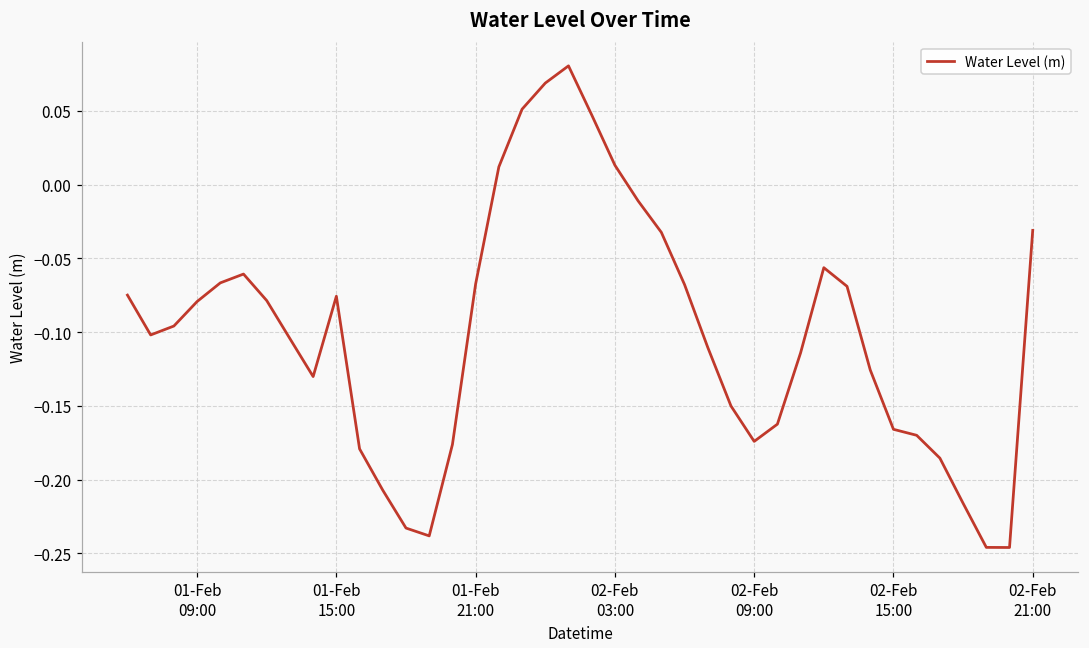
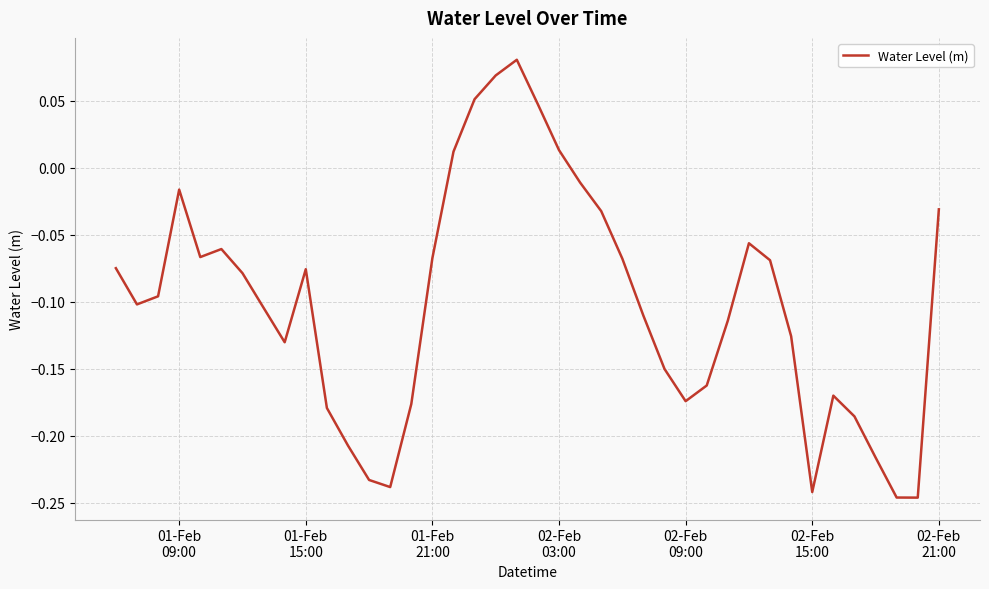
  {
-   "01-Feb 09:00": -0.079,
+   "01-Feb 09:00": -0.016,
    "01-Feb 15:00": -0.076,
    "01-Feb 21:00": -0.067,
    "02-Feb 03:00": 0.013,
    "02-Feb 09:00": -0.174,
-   "02-Feb 15:00": -0.166,
+   "02-Feb 15:00": -0.242,
    "02-Feb 21:00": -0.031
  }
